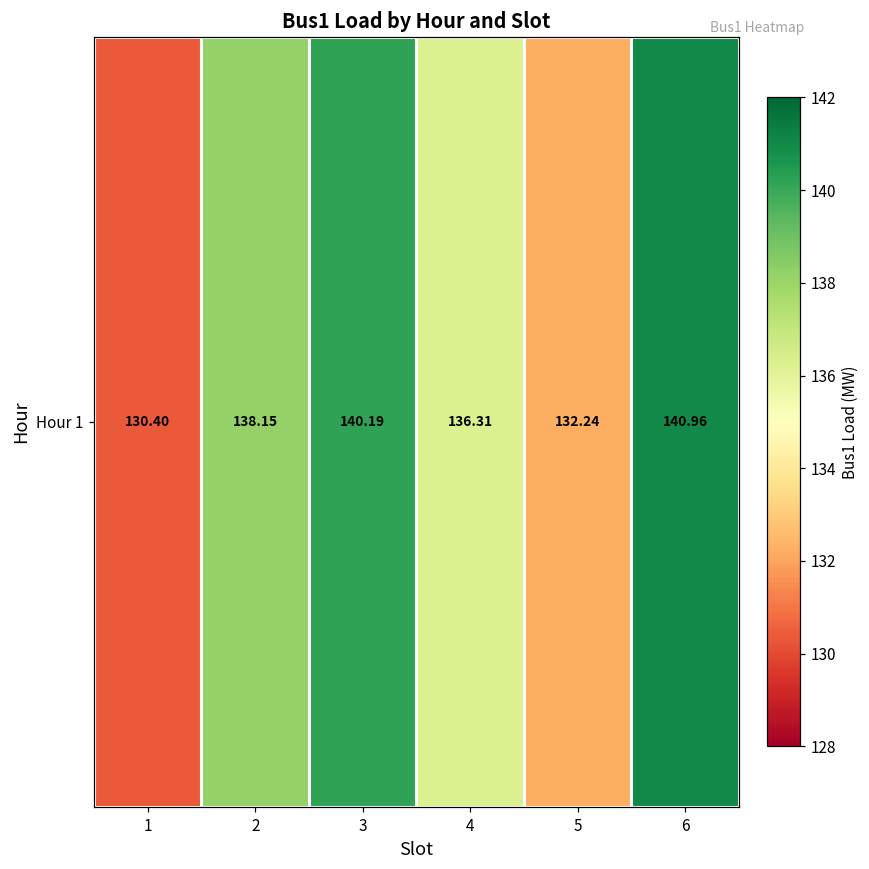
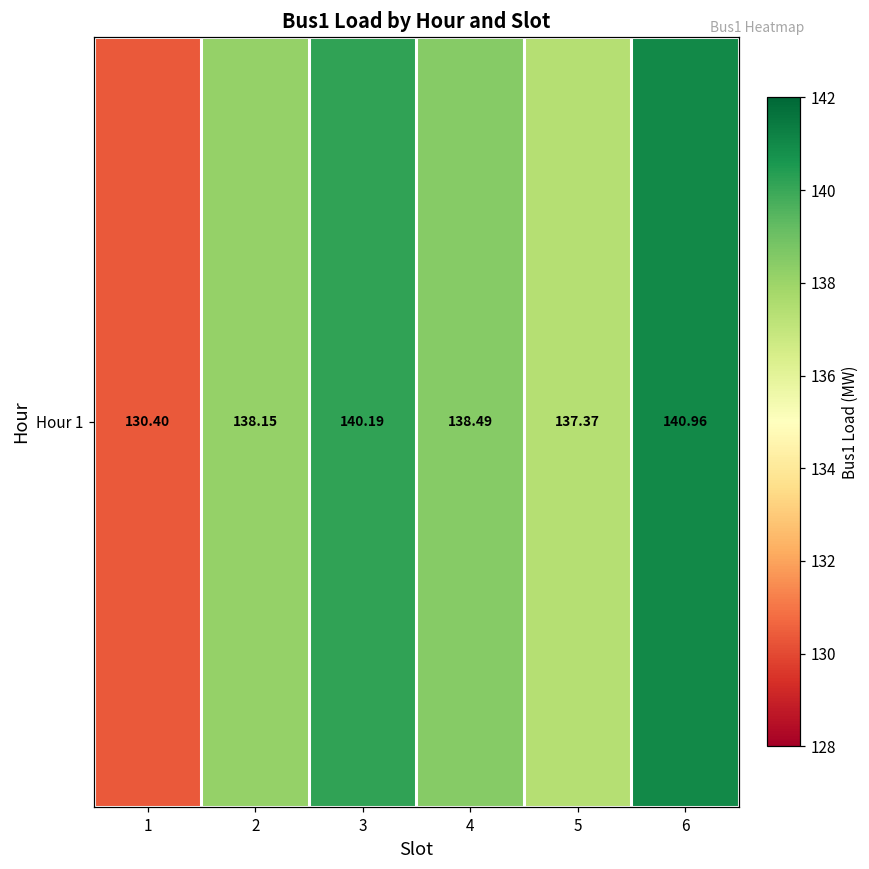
  {
    "Hour 1": {
      "1": 130.40,
      "2": 138.15,
      "3": 140.19,
-     "4": 136.31,
-     "5": 132.24,
+     "4": 138.49,
+     "5": 137.37,
      "6": 140.96
    }
  }
